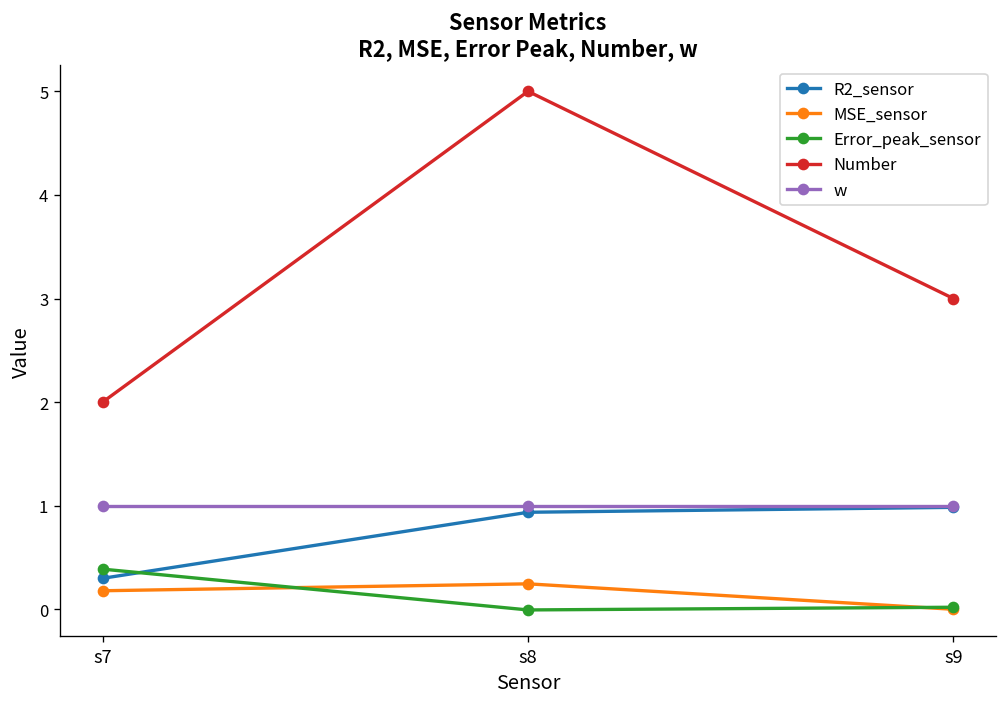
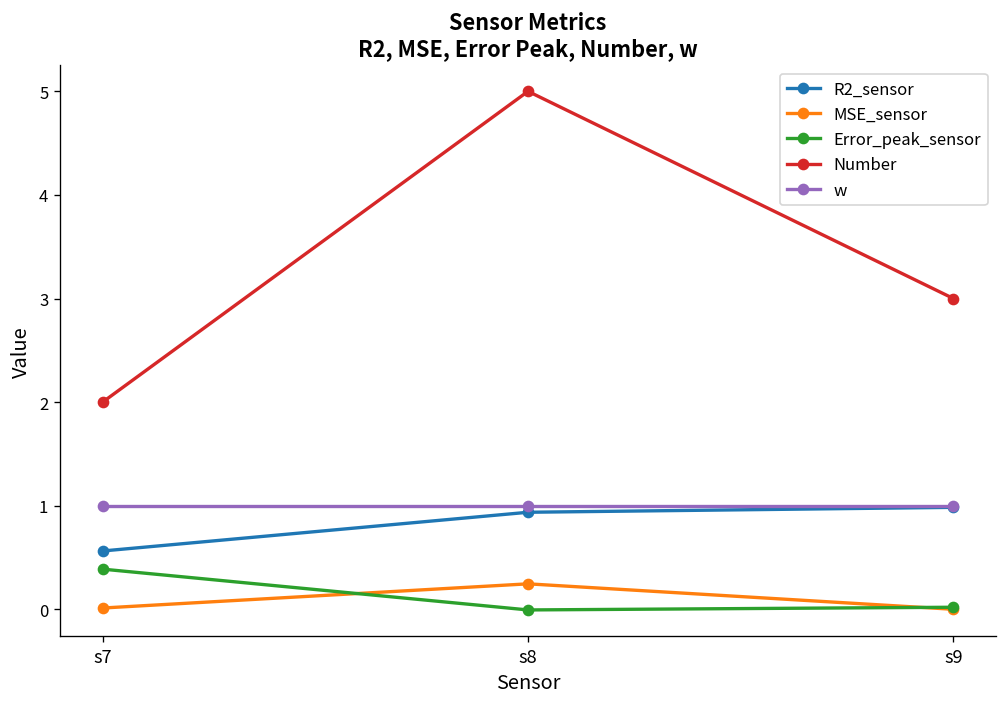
  {
    "R2_sensor": {
-     "s7": 0.3,
+     "s7": 0.6,
      "s8": 0.9
    },
    "MSE_sensor": {
-     "s7": 0.2,
+     "s7": 0.0,
      "s8": 0.2
    },
    "Error_peak_sensor": {
      "s7": 0.4,
      "s8": 0.0
    },
    "Number": {
      "s7": 2.0,
      "s8": 5.0,
      "s9": 3.0
    },
    "w": {
      "s7": 1.0,
      "s8": 1.0
    }
  }
